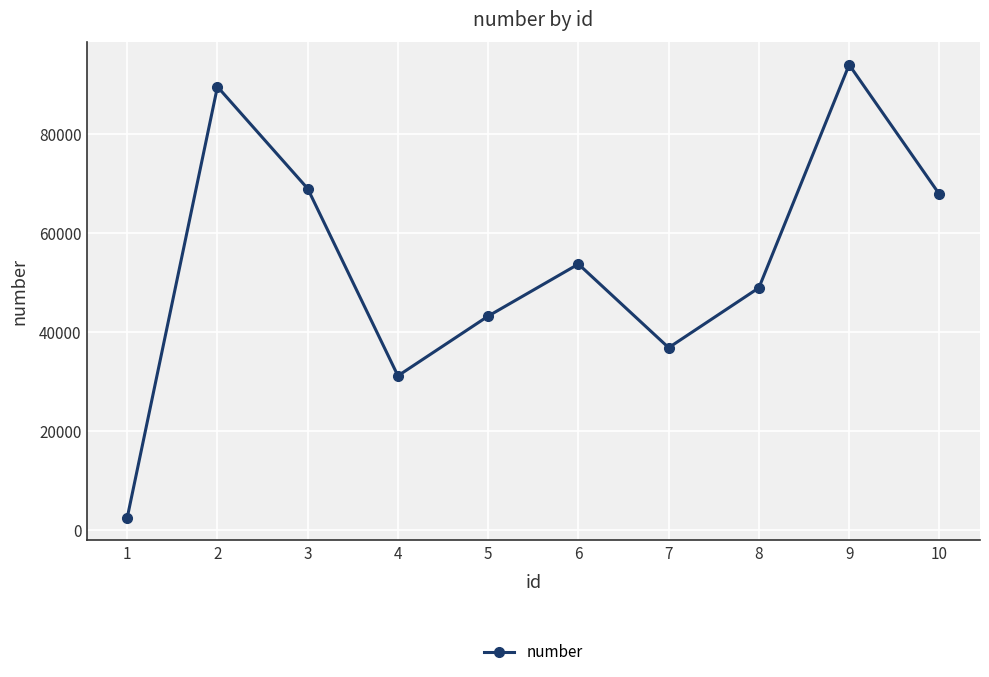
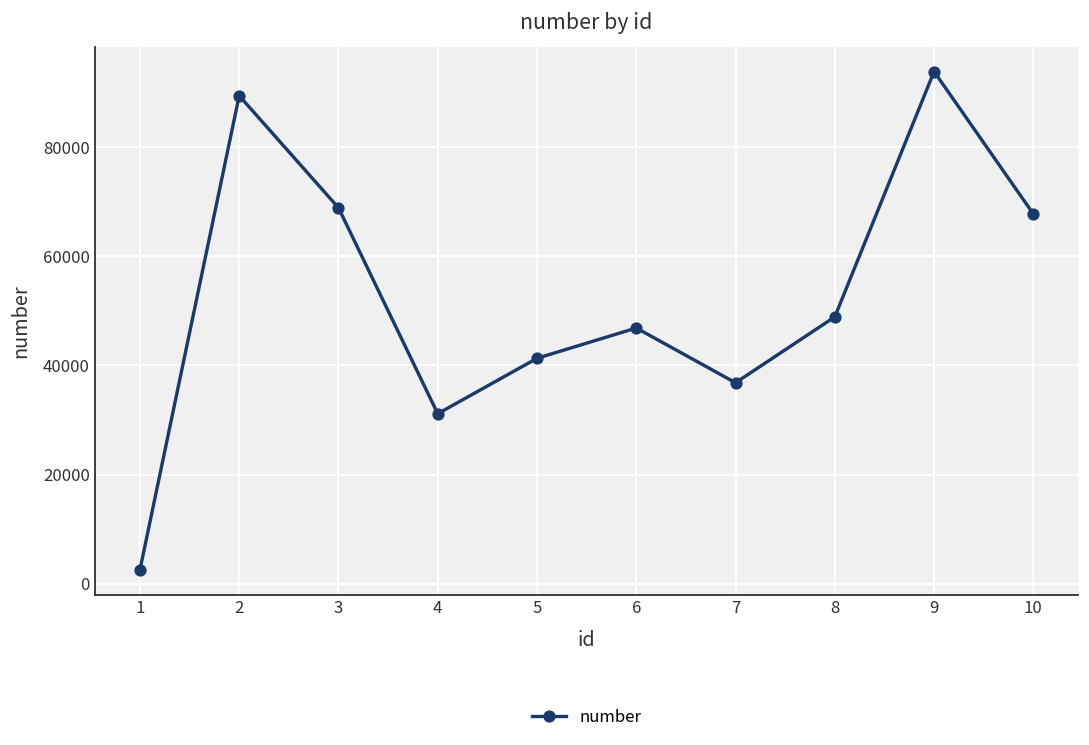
  {
    "1": 3000,
    "2": 89000,
    "3": 69000,
    "4": 31000,
-   "5": 43000,
-   "6": 54000,
+   "5": 41000,
+   "6": 47000,
    "7": 37000,
    "8": 49000,
    "9": 94000,
    "10": 68000
  }
